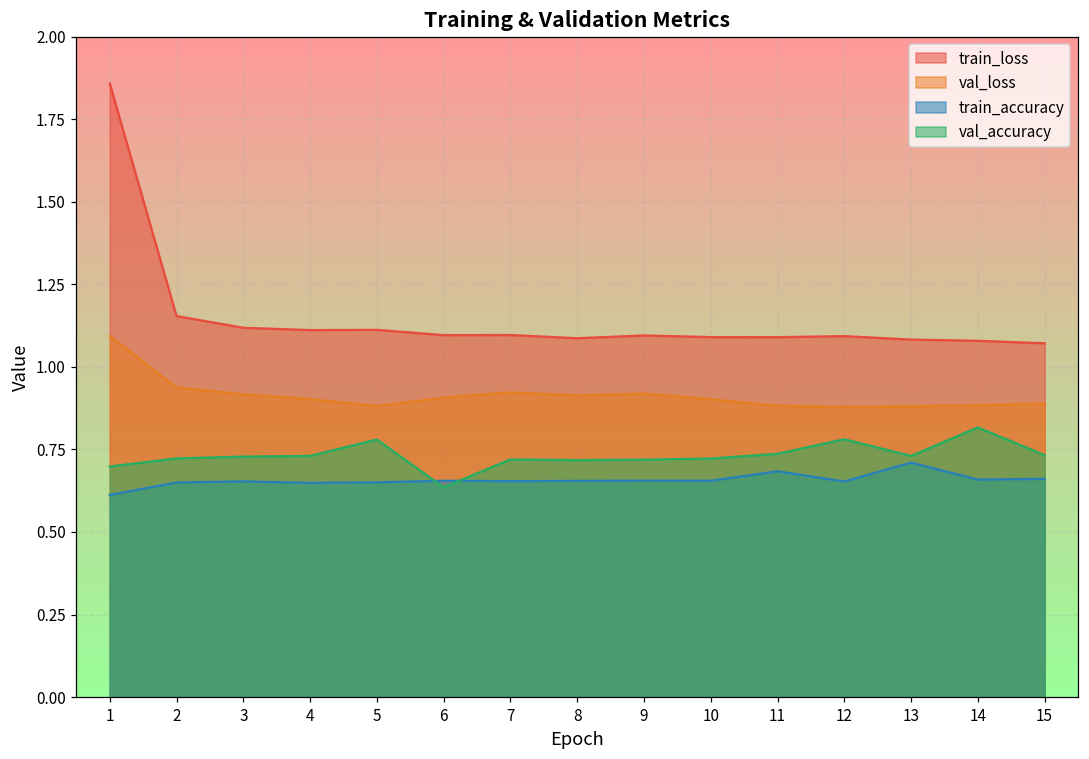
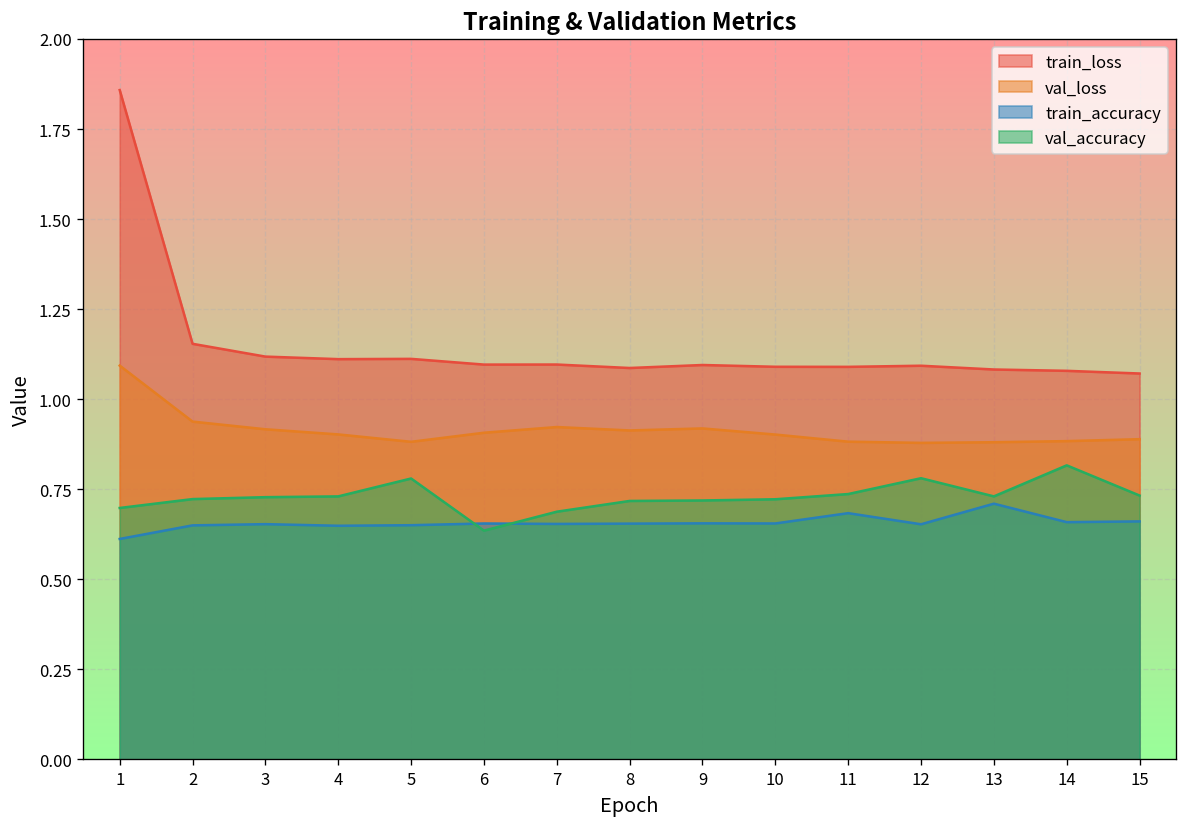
  {
    "train_accuracy": {
      "1": 0.61,
      "2": 0.65,
      "3": 0.65,
      "4": 0.65,
      "5": 0.65,
      "6": 0.66,
      "7": 0.65,
      "8": 0.65,
      "9": 0.66,
      "10": 0.66,
      "11": 0.68,
      "12": 0.65,
      "13": 0.71,
      "14": 0.66,
      "15": 0.66
    },
    "val_accuracy": {
      "1": 0.70,
      "2": 0.72,
      "3": 0.73,
      "4": 0.73,
      "5": 0.78,
      "6": 0.64,
-     "7": 0.72,
+     "7": 0.69,
      "8": 0.72,
      "9": 0.72,
      "10": 0.72,
      "11": 0.74,
      "12": 0.78,
      "13": 0.73,
      "14": 0.82,
      "15": 0.73
    }
  }
